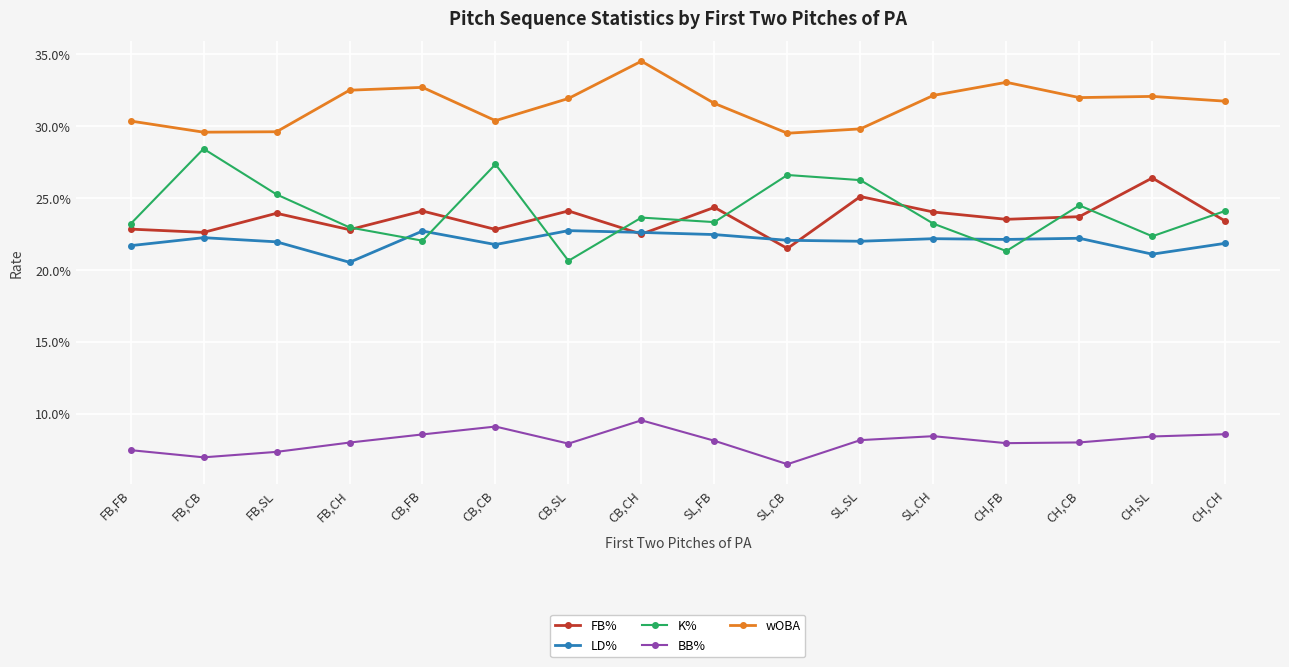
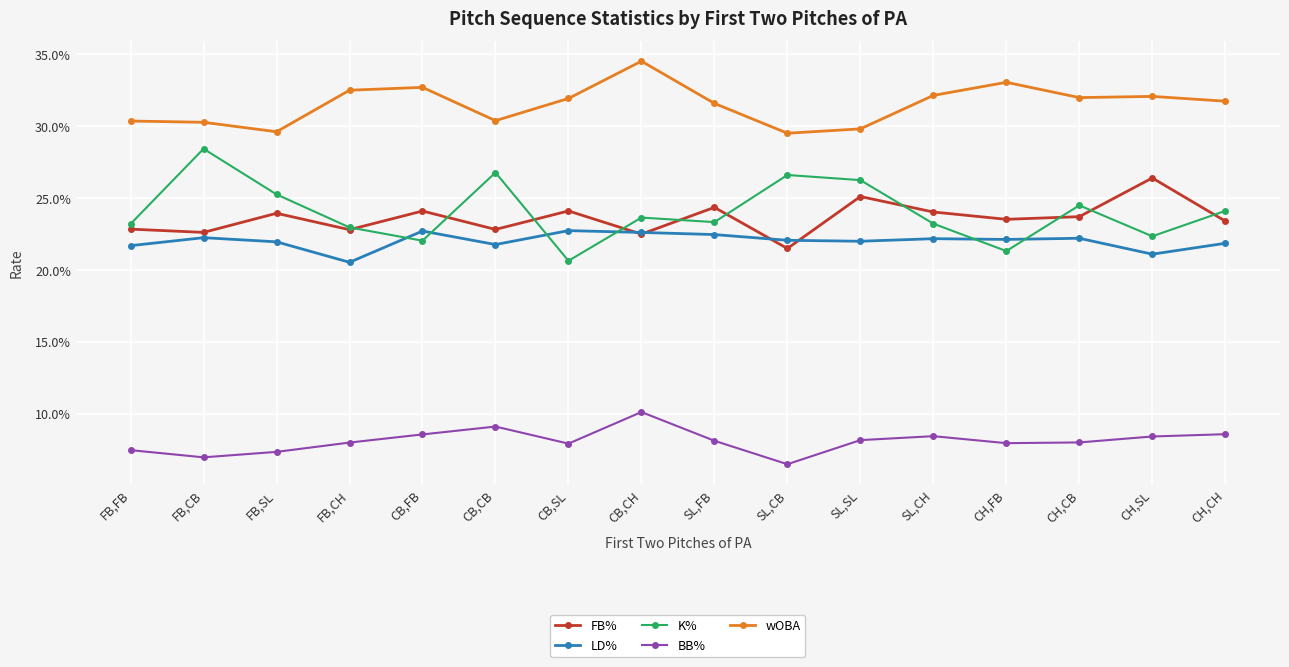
  {
    "FB%": {
      "FB,FB": "22.8%",
      "FB,CB": "22.6%",
      "FB,SL": "23.9%",
      "CB,FB": "24.1%",
      "CB,CB": "22.8%",
      "CB,SL": "24.1%",
      "SL,FB": "24.3%",
      "SL,CB": "21.5%",
      "SL,SL": "25.1%",
      "SL,CH": "24.0%",
      "CH,FB": "23.5%",
      "CH,CB": "23.7%",
      "CH,SL": "26.4%",
      "CH,CH": "23.4%"
    },
    "LD%": {
      "FB,FB": "21.7%",
      "FB,CB": "22.2%",
      "FB,SL": "22.0%",
      "FB,CH": "20.5%",
      "CB,FB": "22.7%",
      "CB,CB": "21.8%",
      "CB,SL": "22.7%",
      "SL,FB": "22.5%",
      "SL,CB": "22.1%",
      "SL,SL": "22.0%",
      "SL,CH": "22.2%",
      "CH,FB": "22.1%",
      "CH,CB": "22.2%",
      "CH,SL": "21.1%",
      "CH,CH": "21.8%"
    },
    "K%": {
      "FB,FB": "23.2%",
      "FB,CB": "28.4%",
      "FB,SL": "25.3%",
      "CB,FB": "22.0%",
-     "CB,CB": "27.3%",
+     "CB,CB": "26.8%",
      "CB,SL": "20.6%",
      "CB,CH": "23.6%",
      "SL,FB": "23.3%",
      "SL,CB": "26.6%",
      "SL,SL": "26.2%",
      "SL,CH": "23.2%",
      "CH,FB": "21.3%",
      "CH,CB": "24.5%",
      "CH,SL": "22.3%",
      "CH,CH": "24.1%"
    },
    "BB%": {
      "FB,FB": "7.5%",
      "FB,CB": "7.0%",
      "FB,SL": "7.3%",
      "FB,CH": "8.0%",
      "CB,FB": "8.6%",
      "CB,CB": "9.1%",
      "CB,SL": "7.9%",
-     "CB,CH": "9.5%",
+     "CB,CH": "10.1%",
      "SL,FB": "8.1%",
      "SL,CB": "6.5%",
      "SL,SL": "8.2%",
      "SL,CH": "8.4%",
      "CH,FB": "7.9%",
      "CH,CB": "8.0%",
      "CH,SL": "8.4%",
      "CH,CH": "8.6%"
    },
    "wOBA": {
      "FB,FB": "30.4%",
-     "FB,CB": "29.6%",
+     "FB,CB": "30.3%",
      "FB,SL": "29.6%",
      "FB,CH": "32.5%",
      "CB,FB": "32.7%",
      "CB,CB": "30.4%",
      "CB,SL": "31.9%",
      "CB,CH": "34.5%",
      "SL,FB": "31.6%",
      "SL,CB": "29.5%",
      "SL,SL": "29.8%",
      "SL,CH": "32.1%",
      "CH,FB": "33.0%",
      "CH,CB": "32.0%",
      "CH,SL": "32.1%",
      "CH,CH": "31.7%"
    }
  }
